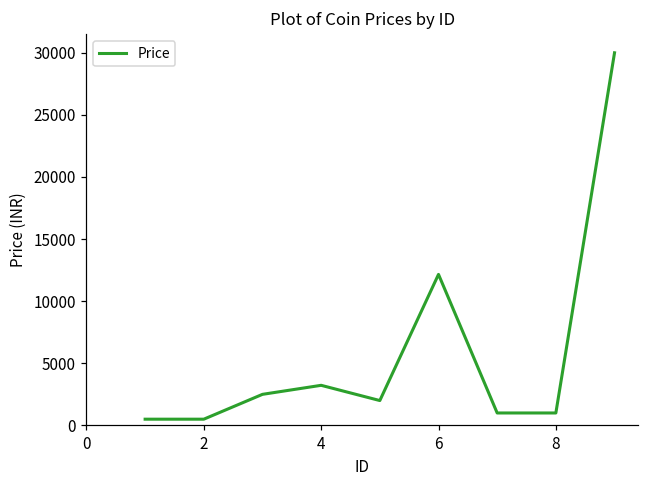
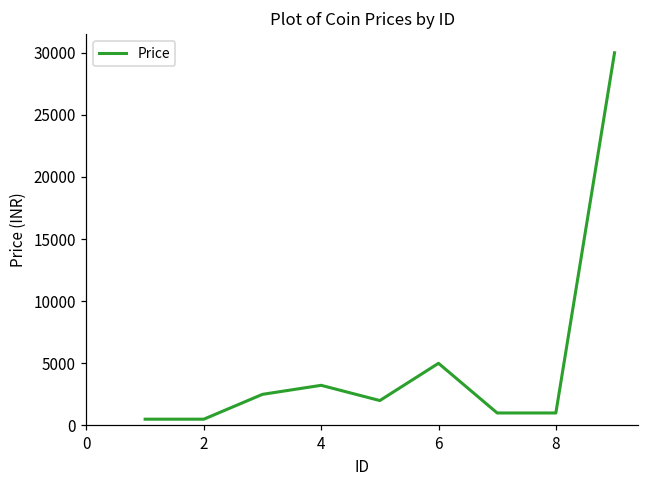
  {
    "2": 500,
    "4": 3200,
-   "6": 12200,
+   "6": 5000,
    "8": 1000
  }
